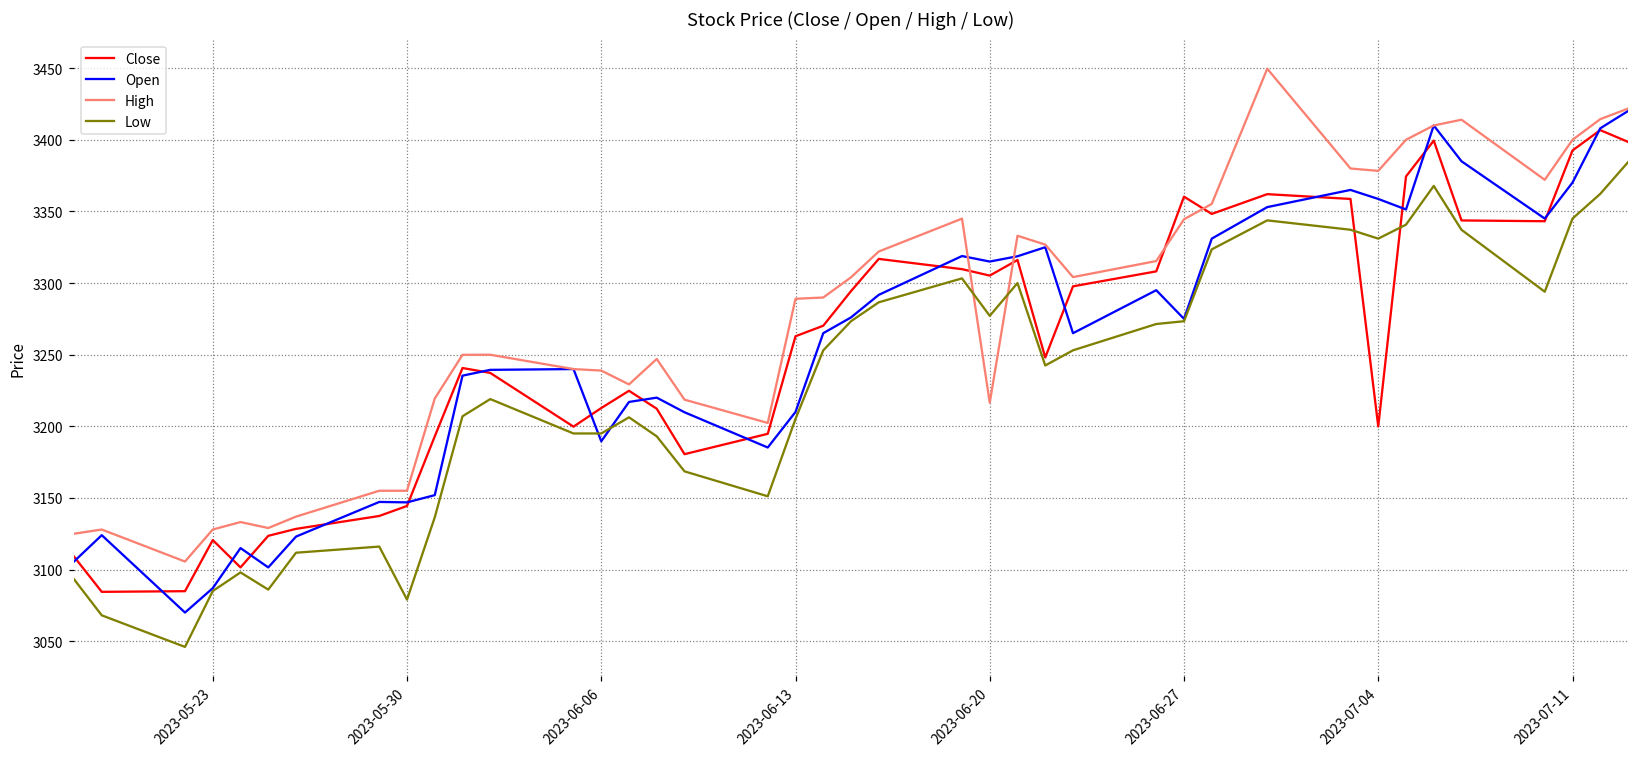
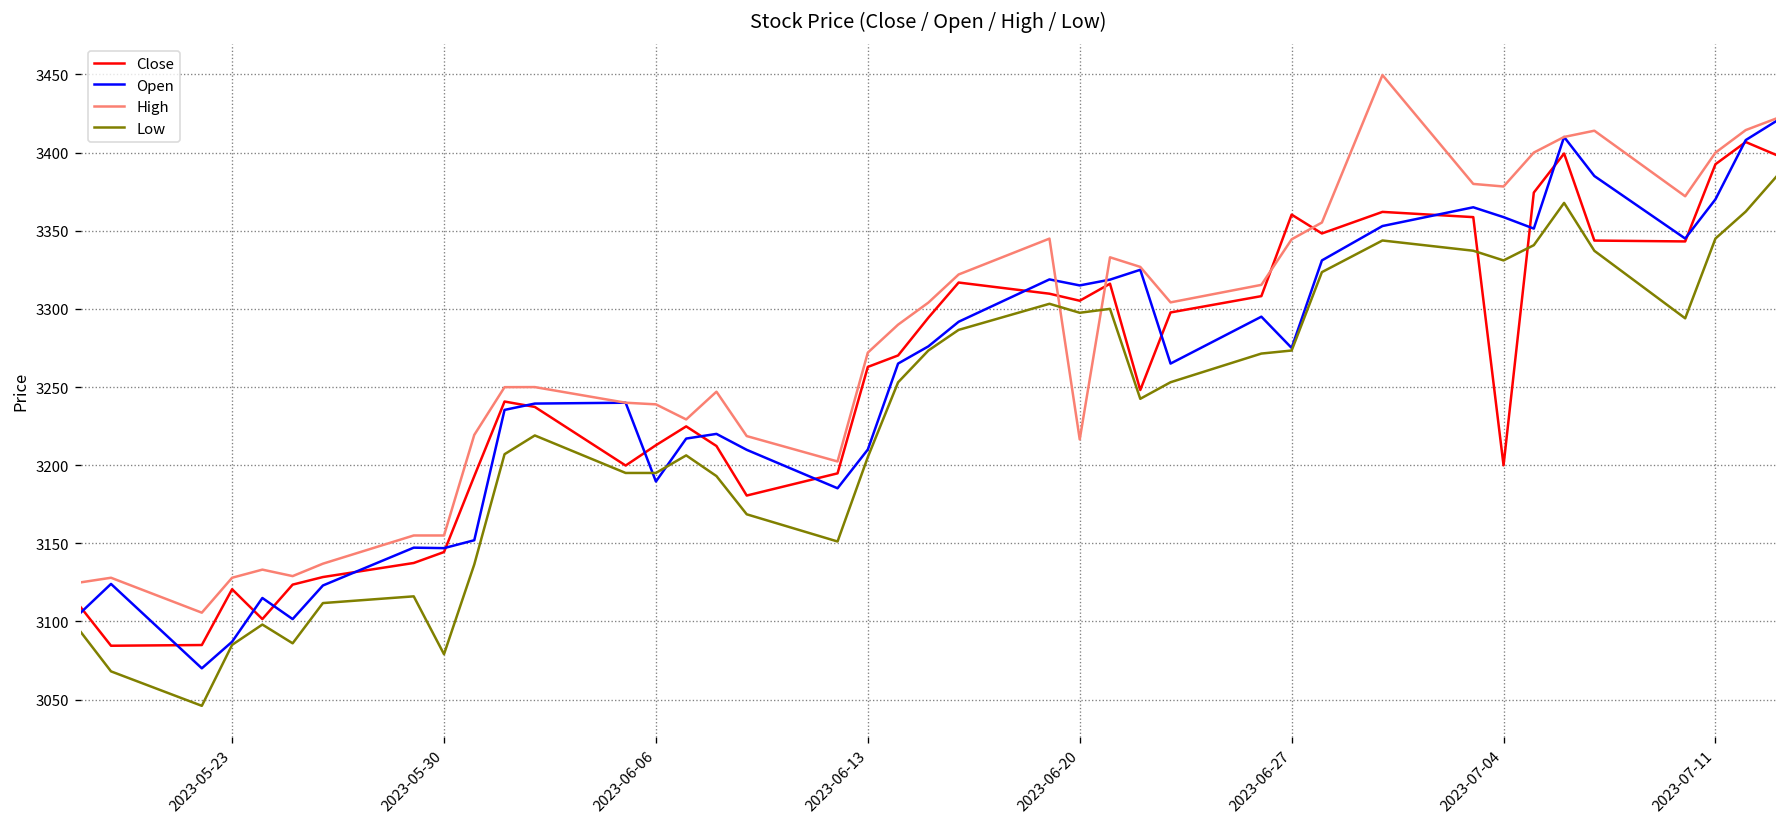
  {
    "Close": {
      "2023-05-23": 3121,
      "2023-05-30": 3144,
      "2023-06-06": 3213,
      "2023-06-13": 3263,
      "2023-06-20": 3305,
      "2023-06-27": 3360,
      "2023-07-04": 3200,
      "2023-07-11": 3393
    },
    "Open": {
      "2023-05-23": 3087,
      "2023-05-30": 3147,
      "2023-06-06": 3190,
      "2023-06-13": 3210,
      "2023-06-20": 3315,
      "2023-07-04": 3359,
      "2023-07-11": 3370
    },
    "High": {
      "2023-05-23": 3128,
      "2023-05-30": 3155,
      "2023-06-06": 3239,
-     "2023-06-13": 3289,
+     "2023-06-13": 3272,
      "2023-06-20": 3216,
      "2023-06-27": 3345,
      "2023-07-04": 3378,
      "2023-07-11": 3400
    },
    "Low": {
      "2023-05-23": 3085,
      "2023-05-30": 3079,
      "2023-06-06": 3195,
      "2023-06-13": 3205,
-     "2023-06-20": 3277,
+     "2023-06-20": 3298,
      "2023-07-04": 3331,
      "2023-07-11": 3345
    }
  }
